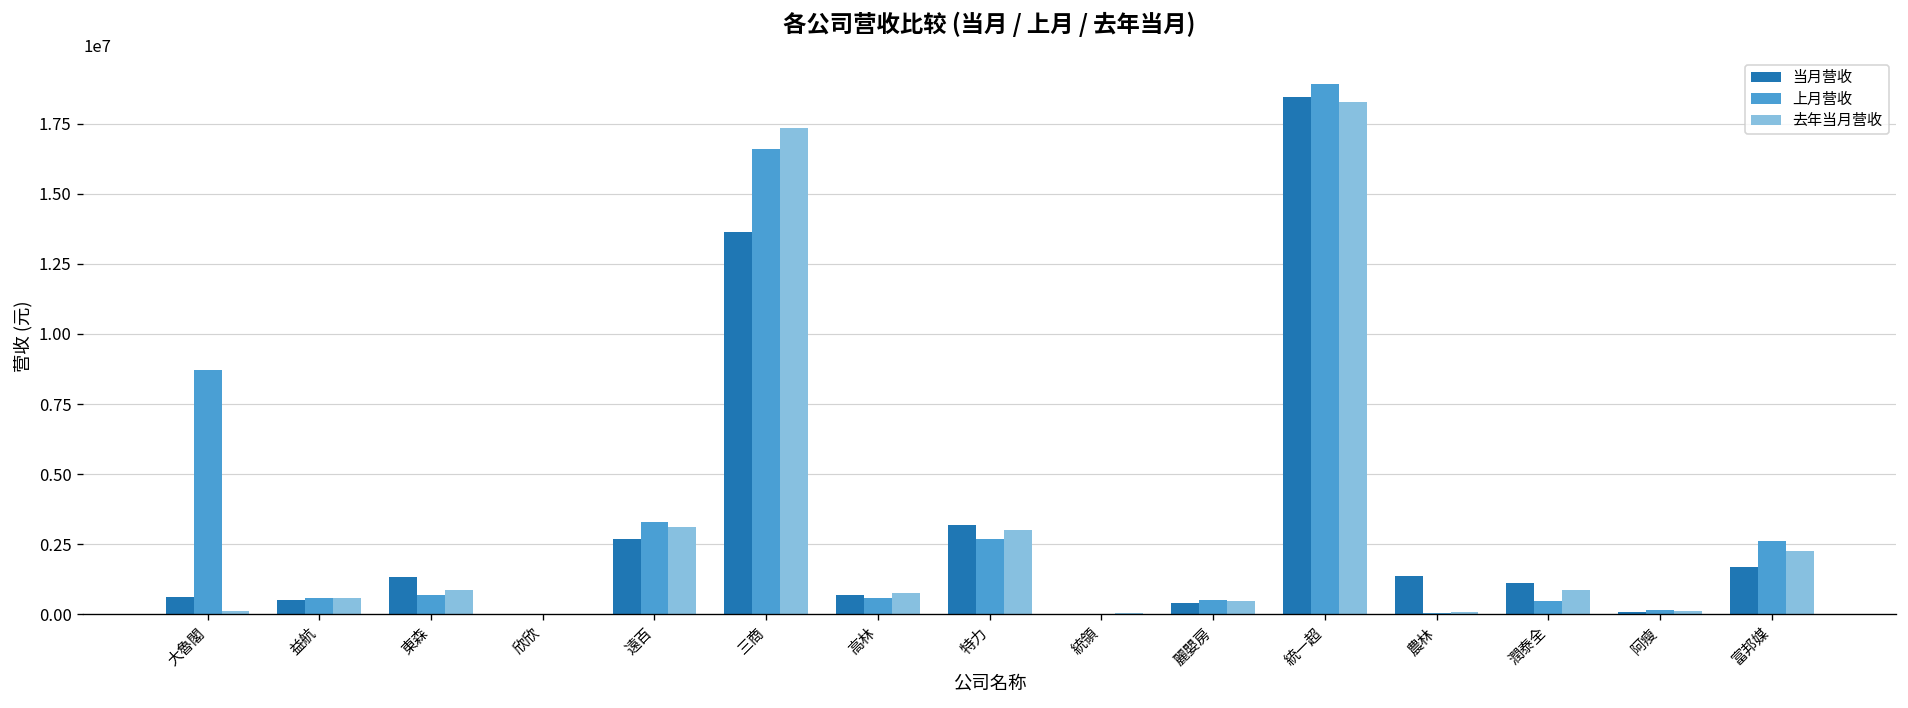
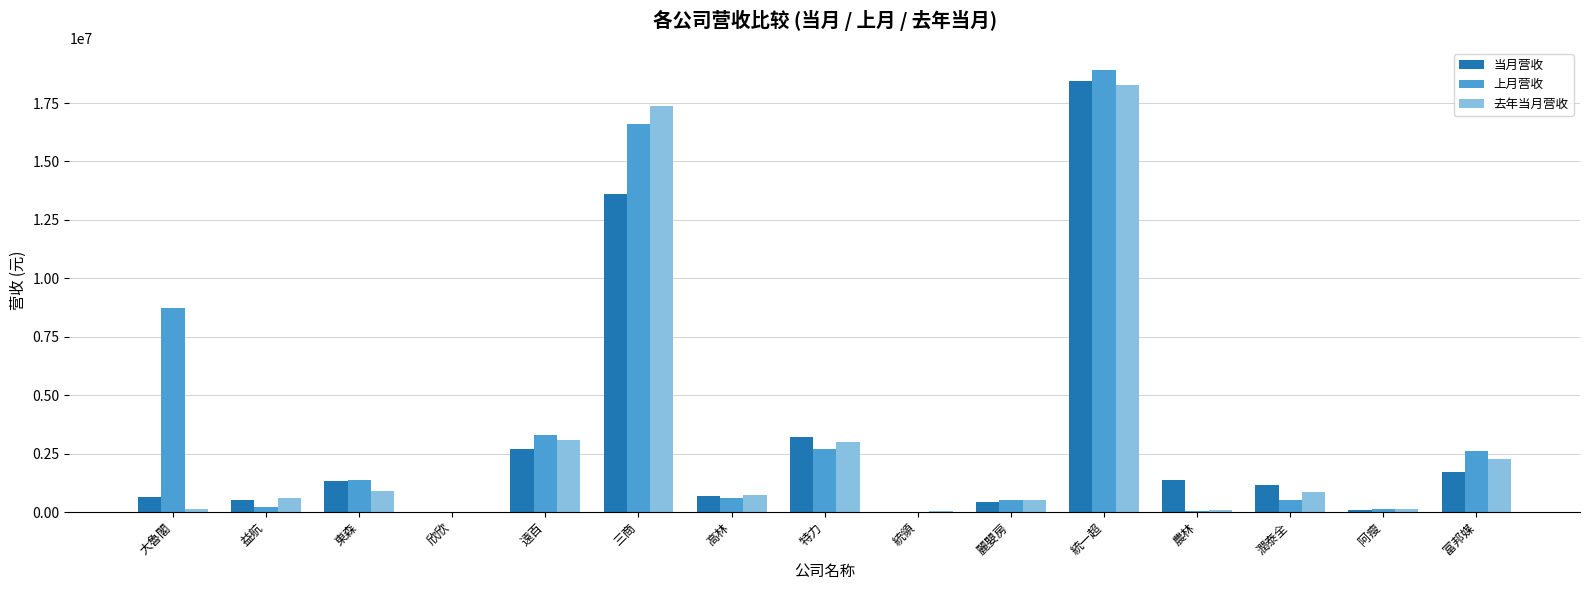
  {
    "当月营收": {
      "大魯閣": 600000,
      "益航": 500000,
      "東森": 1300000,
      "遠百": 2700000,
      "三商": 13600000,
      "高林": 700000,
      "特力": 3200000,
      "麗嬰房": 400000,
      "統一超": 18500000,
      "農林": 1400000,
      "潤泰全": 1100000,
      "富邦媒": 1700000
    },
    "上月营收": {
      "大魯閣": 8700000,
-     "益航": 600000,
-     "東森": 700000,
+     "益航": 200000,
+     "東森": 1400000,
      "遠百": 3300000,
      "三商": 16600000,
      "高林": 600000,
      "特力": 2700000,
      "麗嬰房": 500000,
      "統一超": 18900000,
      "潤泰全": 500000,
      "阿瘦": 100000,
      "富邦媒": 2600000
    },
    "去年当月营收": {
      "大魯閣": 100000,
      "益航": 600000,
      "東森": 900000,
      "遠百": 3100000,
      "三商": 17400000,
      "高林": 700000,
      "特力": 3000000,
      "麗嬰房": 500000,
      "統一超": 18300000,
      "潤泰全": 900000,
      "阿瘦": 100000,
      "富邦媒": 2300000
    }
  }
